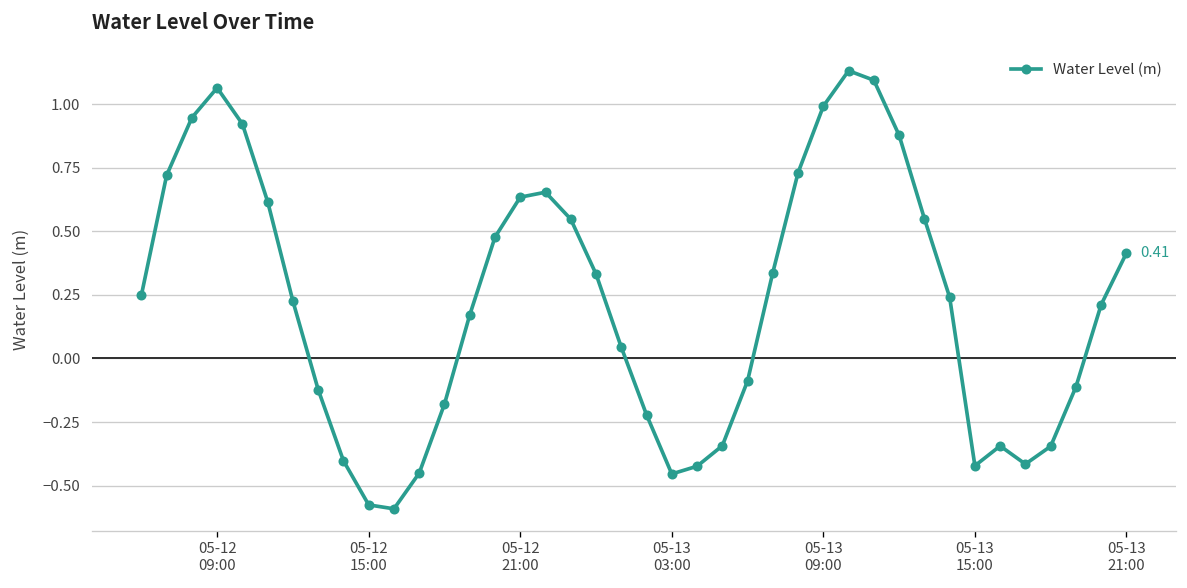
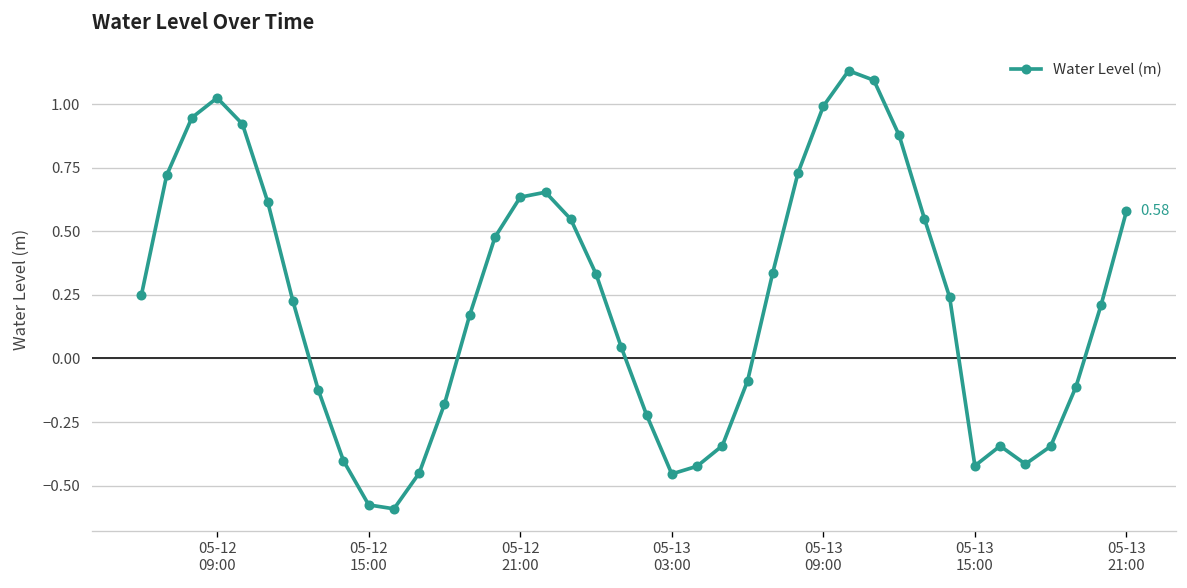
  {
-   "05-12 09:00": 1.07,
-   "05-13 21:00": 0.41
+   "05-12 09:00": 1.03,
+   "05-13 21:00": 0.58
  }
